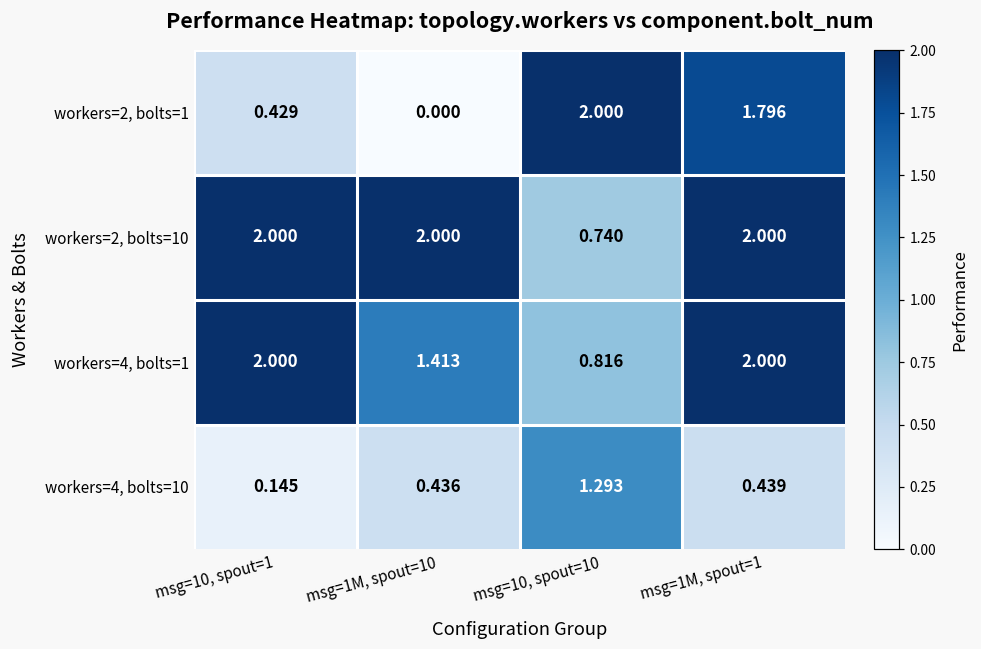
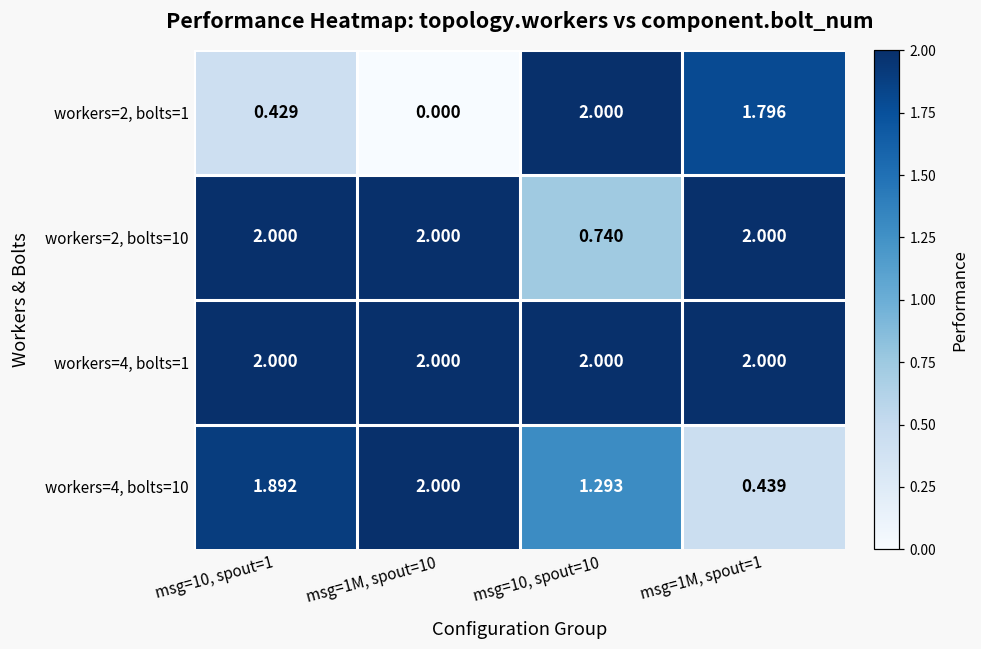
  {
    "workers=2, bolts=1": {
      "msg=10, spout=1": 0.429,
      "msg=1M, spout=10": 0.000,
      "msg=10, spout=10": 2.000,
      "msg=1M, spout=1": 1.796
    },
    "workers=2, bolts=10": {
      "msg=10, spout=1": 2.000,
      "msg=1M, spout=10": 2.000,
      "msg=10, spout=10": 0.740,
      "msg=1M, spout=1": 2.000
    },
    "workers=4, bolts=1": {
      "msg=10, spout=1": 2.000,
-     "msg=1M, spout=10": 1.413,
-     "msg=10, spout=10": 0.816,
+     "msg=1M, spout=10": 2.000,
+     "msg=10, spout=10": 2.000,
      "msg=1M, spout=1": 2.000
    },
    "workers=4, bolts=10": {
-     "msg=10, spout=1": 0.145,
-     "msg=1M, spout=10": 0.436,
+     "msg=10, spout=1": 1.892,
+     "msg=1M, spout=10": 2.000,
      "msg=10, spout=10": 1.293,
      "msg=1M, spout=1": 0.439
    }
  }
